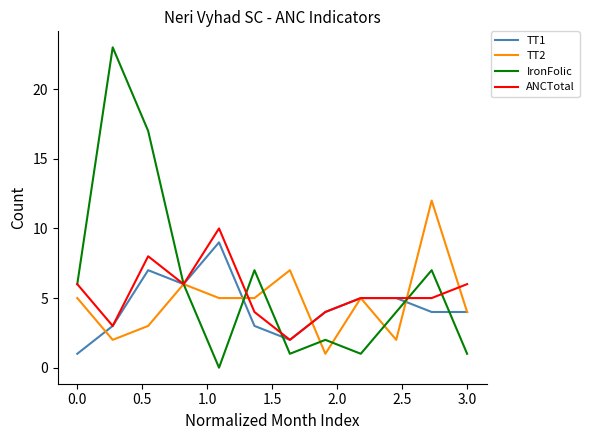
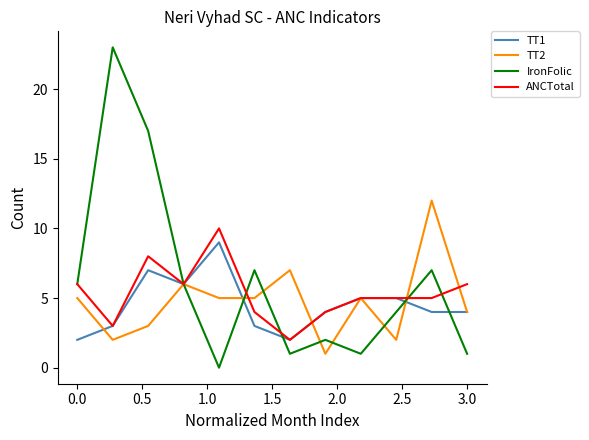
  {
    "TT1": {
-     "0.0": 1
+     "0.0": 2
    },
    "TT2": {
      "0.0": 5
    },
    "IronFolic": {
      "3.0": 1
    },
    "ANCTotal": {
      "3.0": 6
    }
  }
